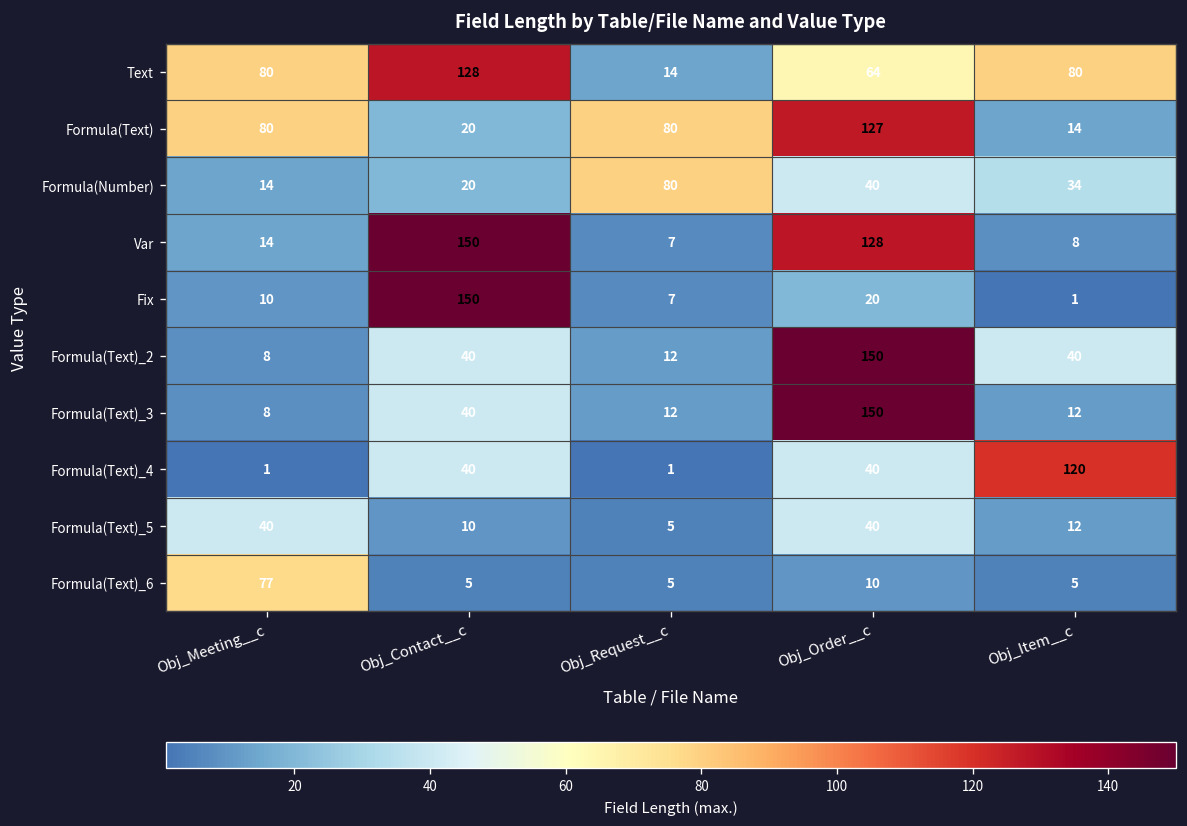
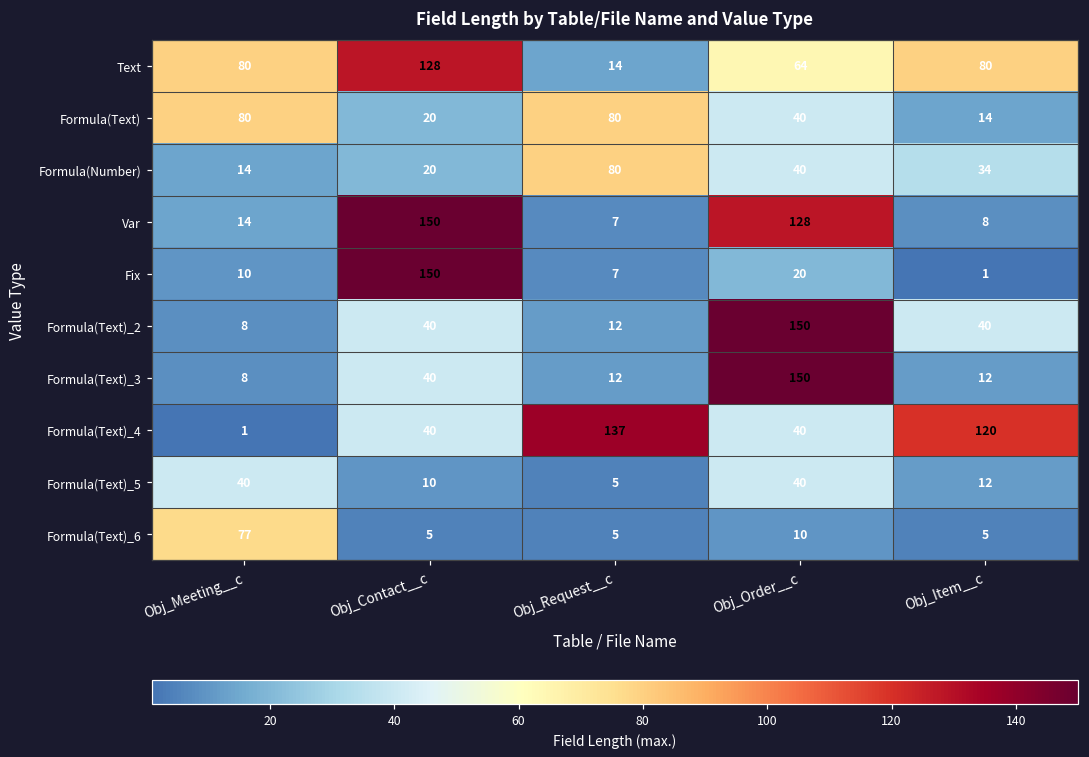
  {
    "Text": {
      "Obj_Meeting__c": 80,
      "Obj_Contact__c": 128,
      "Obj_Request__c": 14,
      "Obj_Order__c": 64,
      "Obj_Item__c": 80
    },
    "Formula(Text)": {
      "Obj_Meeting__c": 80,
      "Obj_Contact__c": 20,
      "Obj_Request__c": 80,
-     "Obj_Order__c": 127,
+     "Obj_Order__c": 40,
      "Obj_Item__c": 14
    },
    "Formula(Number)": {
      "Obj_Meeting__c": 14,
      "Obj_Contact__c": 20,
      "Obj_Request__c": 80,
      "Obj_Order__c": 40,
      "Obj_Item__c": 34
    },
    "Var": {
      "Obj_Meeting__c": 14,
      "Obj_Contact__c": 150,
      "Obj_Request__c": 7,
      "Obj_Order__c": 128,
      "Obj_Item__c": 8
    },
    "Fix": {
      "Obj_Meeting__c": 10,
      "Obj_Contact__c": 150,
      "Obj_Request__c": 7,
      "Obj_Order__c": 20,
      "Obj_Item__c": 1
    },
    "Formula(Text)_2": {
      "Obj_Meeting__c": 8,
      "Obj_Contact__c": 40,
      "Obj_Request__c": 12,
      "Obj_Order__c": 150,
      "Obj_Item__c": 40
    },
    "Formula(Text)_3": {
      "Obj_Meeting__c": 8,
      "Obj_Contact__c": 40,
      "Obj_Request__c": 12,
      "Obj_Order__c": 150,
      "Obj_Item__c": 12
    },
    "Formula(Text)_4": {
      "Obj_Meeting__c": 1,
      "Obj_Contact__c": 40,
-     "Obj_Request__c": 1,
+     "Obj_Request__c": 137,
      "Obj_Order__c": 40,
      "Obj_Item__c": 120
    },
    "Formula(Text)_5": {
      "Obj_Meeting__c": 40,
      "Obj_Contact__c": 10,
      "Obj_Request__c": 5,
      "Obj_Order__c": 40,
      "Obj_Item__c": 12
    },
    "Formula(Text)_6": {
      "Obj_Meeting__c": 77,
      "Obj_Contact__c": 5,
      "Obj_Request__c": 5,
      "Obj_Order__c": 10,
      "Obj_Item__c": 5
    }
  }
